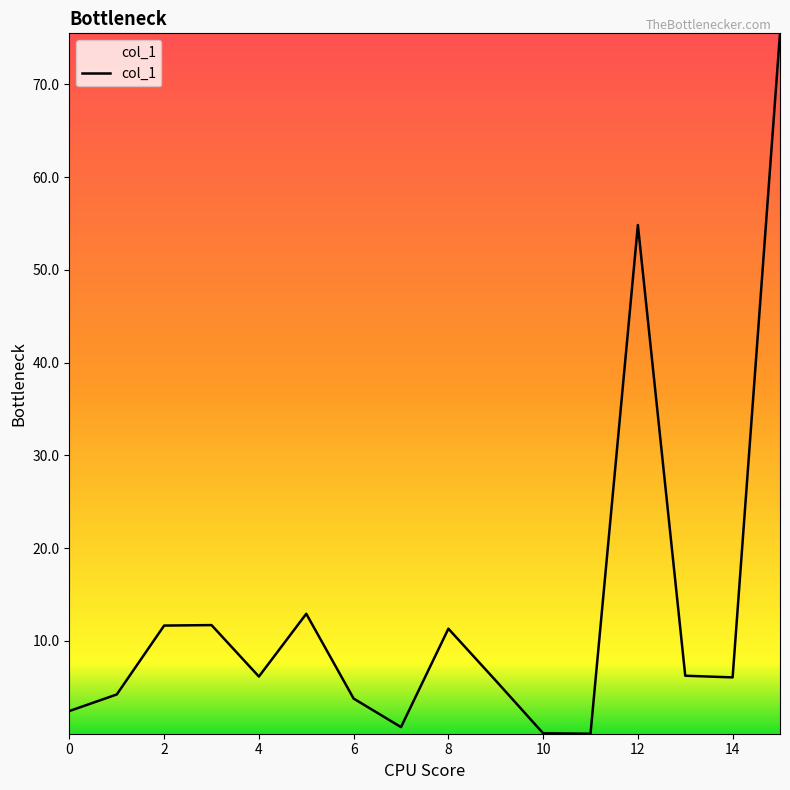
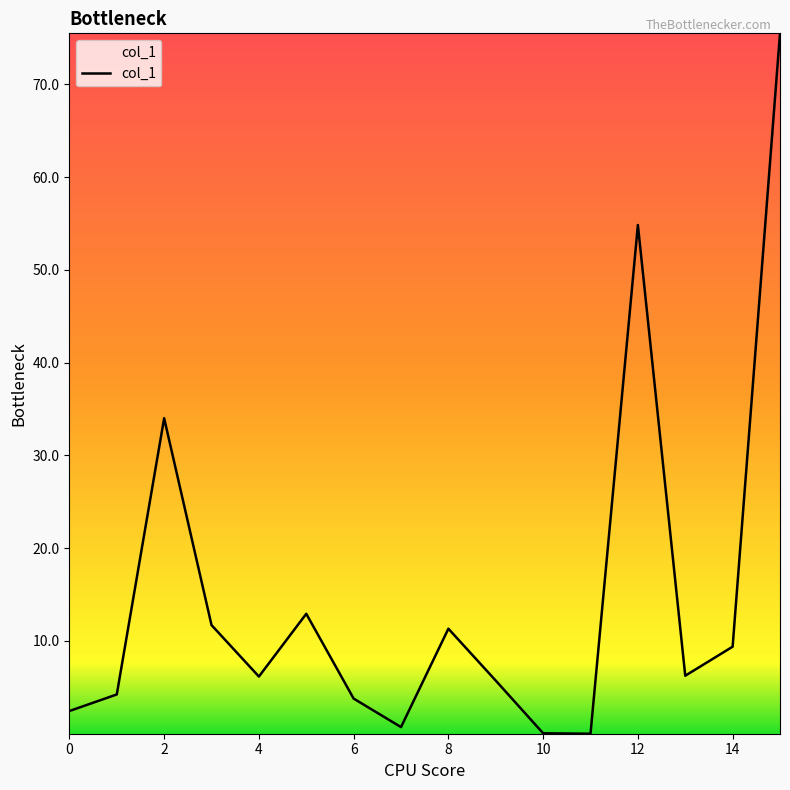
  {
    "0": 2,
-   "2": 12,
+   "2": 34,
    "4": 6,
    "6": 4,
    "8": 11,
    "10": 0,
    "12": 55,
-   "14": 6
+   "14": 9
  }
